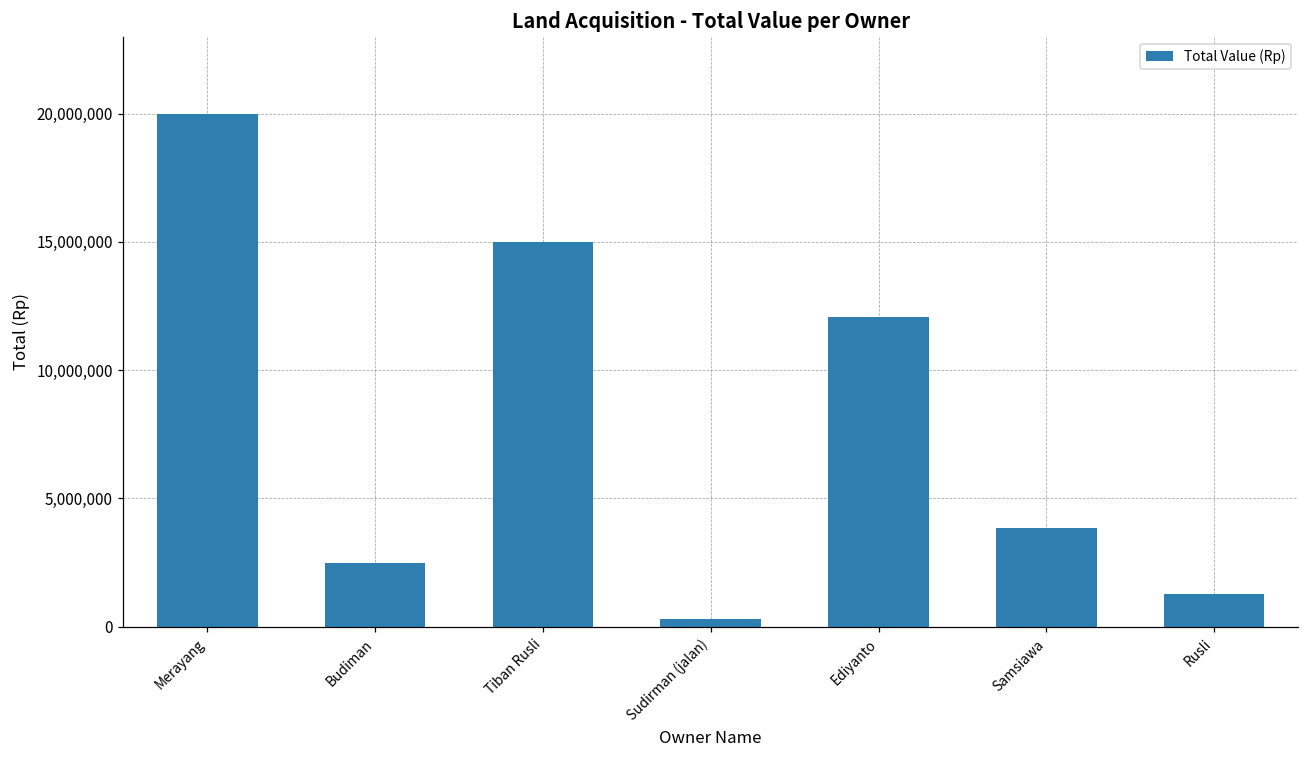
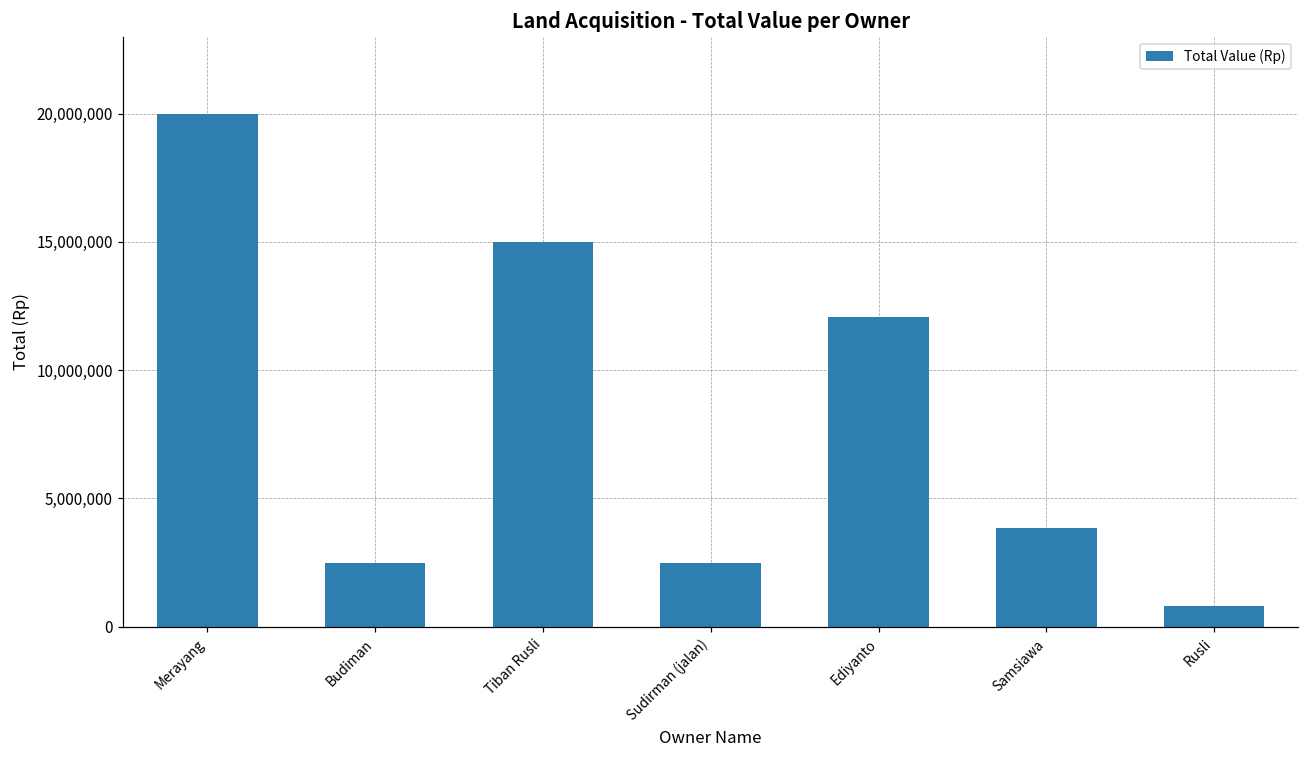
  {
    "Merayang": "20,000,000",
    "Budiman": "2,500,000",
    "Tiban Rusli": "15,000,000",
-   "Sudirman (jalan)": "300,000",
+   "Sudirman (jalan)": "2,500,000",
    "Ediyanto": "12,100,000",
    "Samsiawa": "3,800,000",
-   "Rusli": "1,300,000"
+   "Rusli": "800,000"
  }
